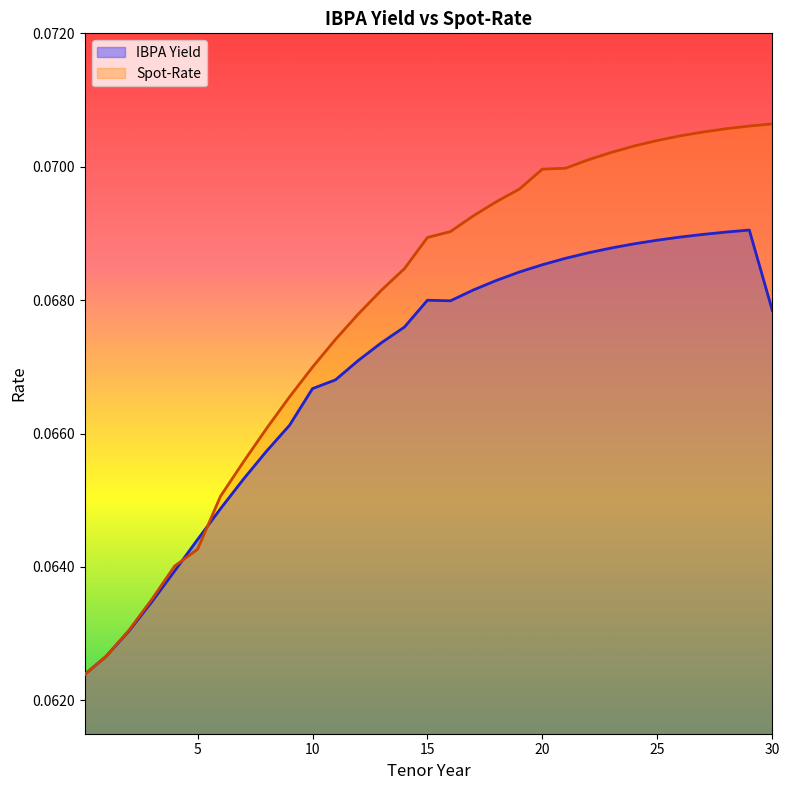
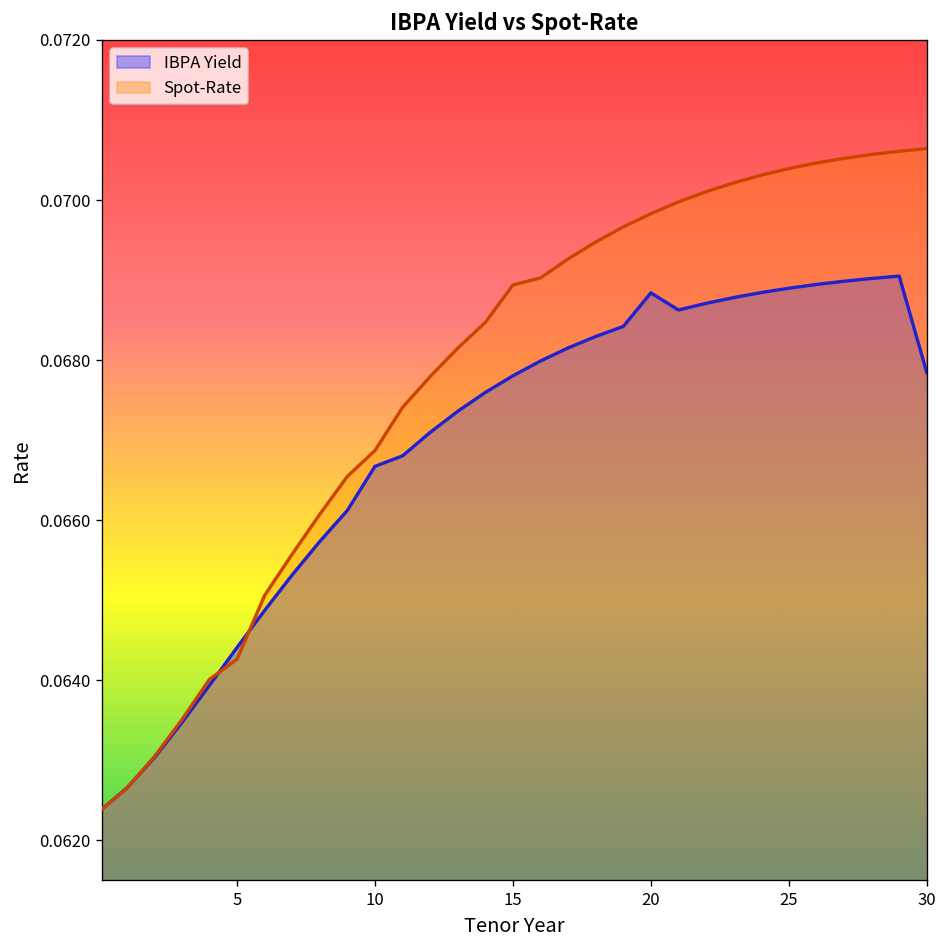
  {
    "IBPA Yield": {
      "5": 0.0644,
      "10": 0.0667,
-     "15": 0.0680,
-     "20": 0.0685,
+     "15": 0.0678,
+     "20": 0.0688,
      "25": 0.0689,
      "30": 0.0678
    },
    "Spot-Rate": {
      "5": 0.0643,
-     "10": 0.0670,
+     "10": 0.0669,
      "15": 0.0689,
-     "20": 0.0700,
+     "20": 0.0698,
      "25": 0.0704,
      "30": 0.0706
    }
  }
